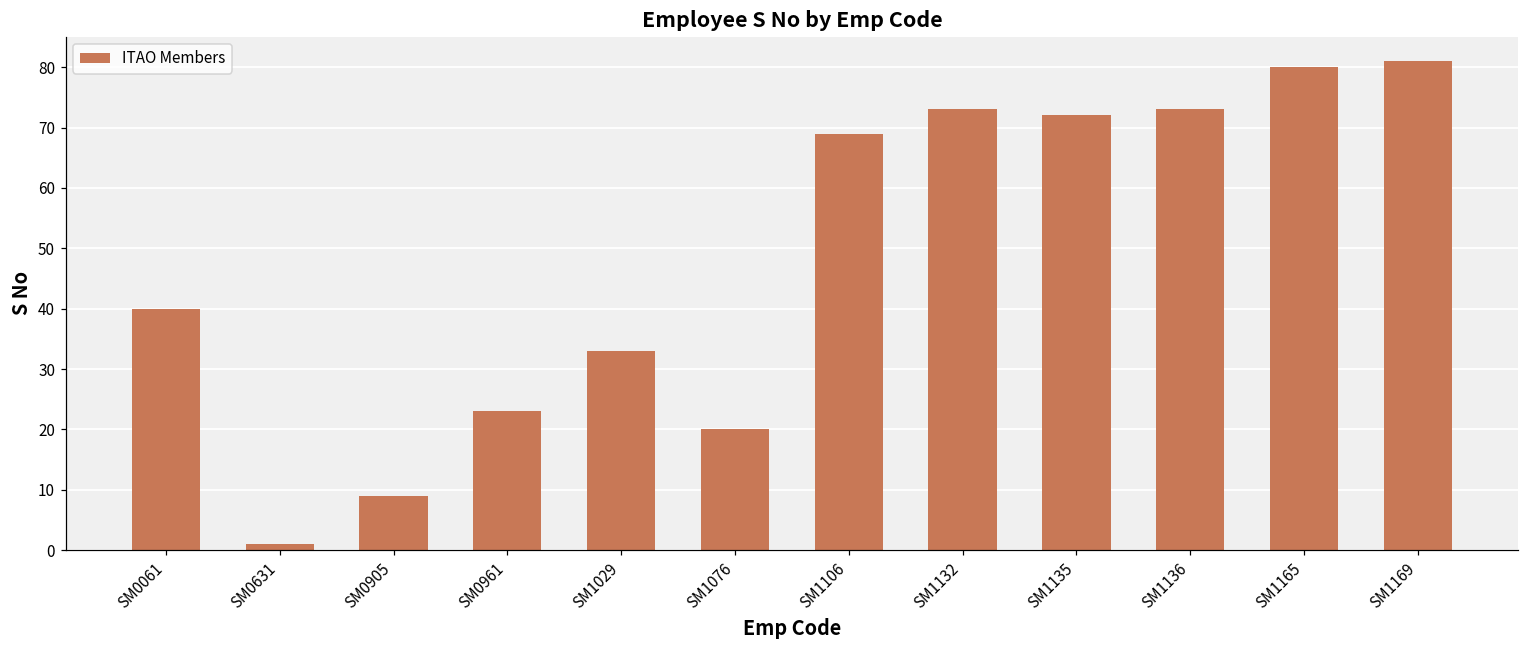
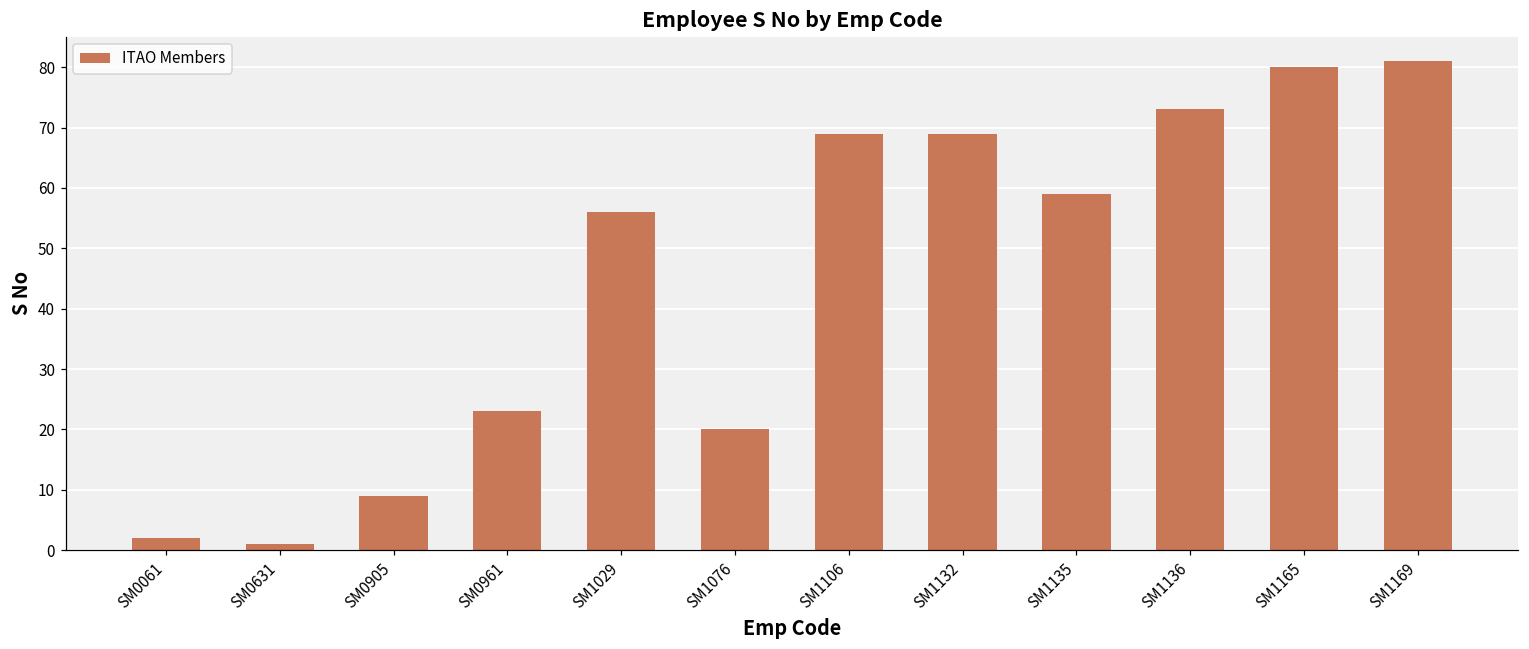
  {
-   "SM0061": 40,
+   "SM0061": 2,
    "SM0631": 1,
    "SM0905": 9,
    "SM0961": 23,
-   "SM1029": 33,
+   "SM1029": 56,
    "SM1076": 20,
    "SM1106": 69,
-   "SM1132": 73,
-   "SM1135": 72,
+   "SM1132": 69,
+   "SM1135": 59,
    "SM1136": 73,
    "SM1165": 80,
    "SM1169": 81
  }
